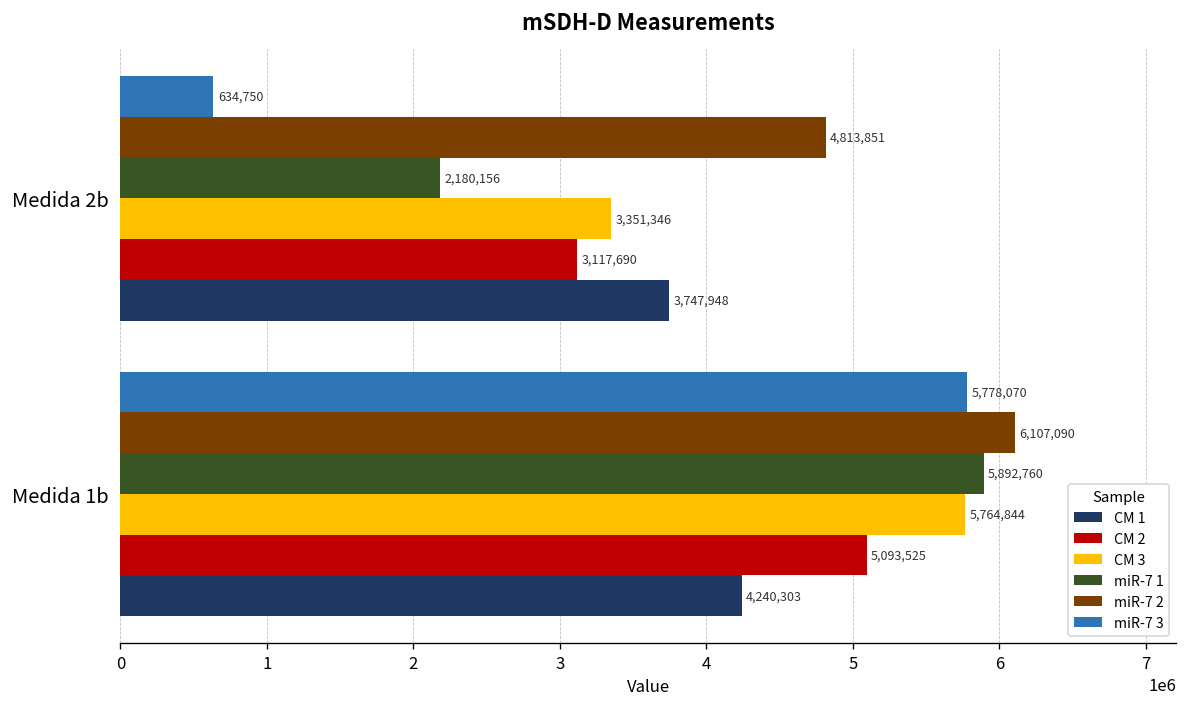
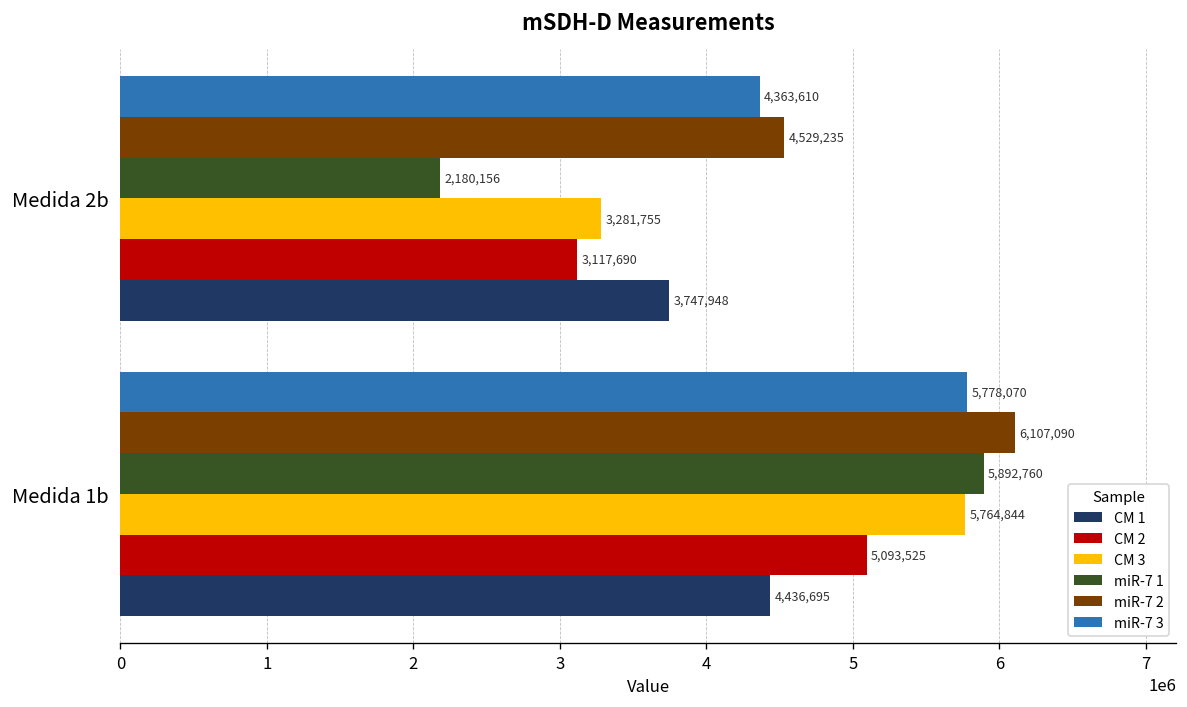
  {
    "CM 1": {
      "Medida 2b": "3,747,948",
-     "Medida 1b": "4,240,303"
+     "Medida 1b": "4,436,695"
    },
    "CM 2": {
      "Medida 2b": "3,117,690",
      "Medida 1b": "5,093,525"
    },
    "CM 3": {
-     "Medida 2b": "3,351,346",
+     "Medida 2b": "3,281,755",
      "Medida 1b": "5,764,844"
    },
    "miR-7 1": {
      "Medida 2b": "2,180,156",
      "Medida 1b": "5,892,760"
    },
    "miR-7 2": {
-     "Medida 2b": "4,813,851",
+     "Medida 2b": "4,529,235",
      "Medida 1b": "6,107,090"
    },
    "miR-7 3": {
-     "Medida 2b": "634,750",
+     "Medida 2b": "4,363,610",
      "Medida 1b": "5,778,070"
    }
  }
